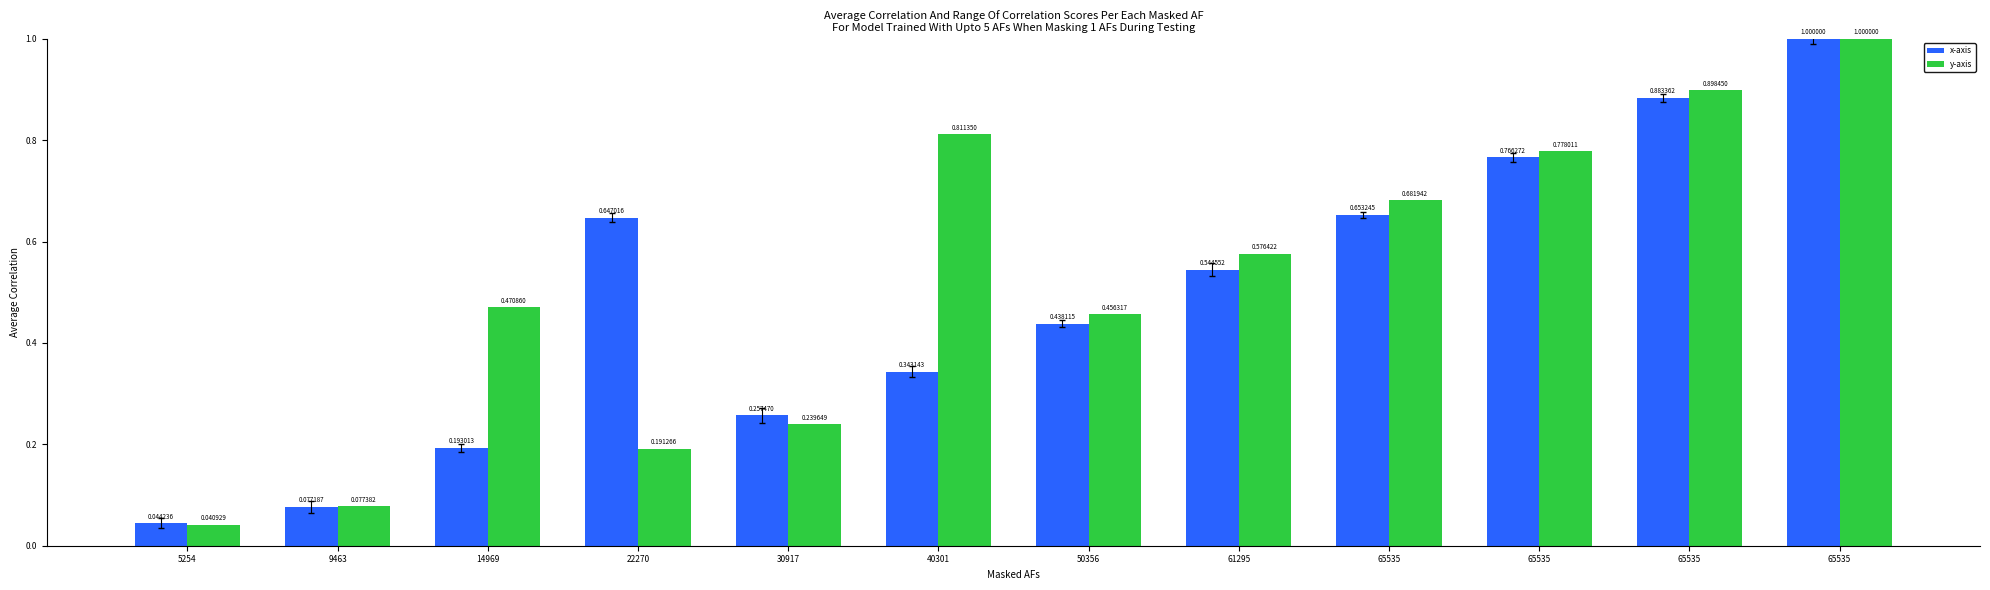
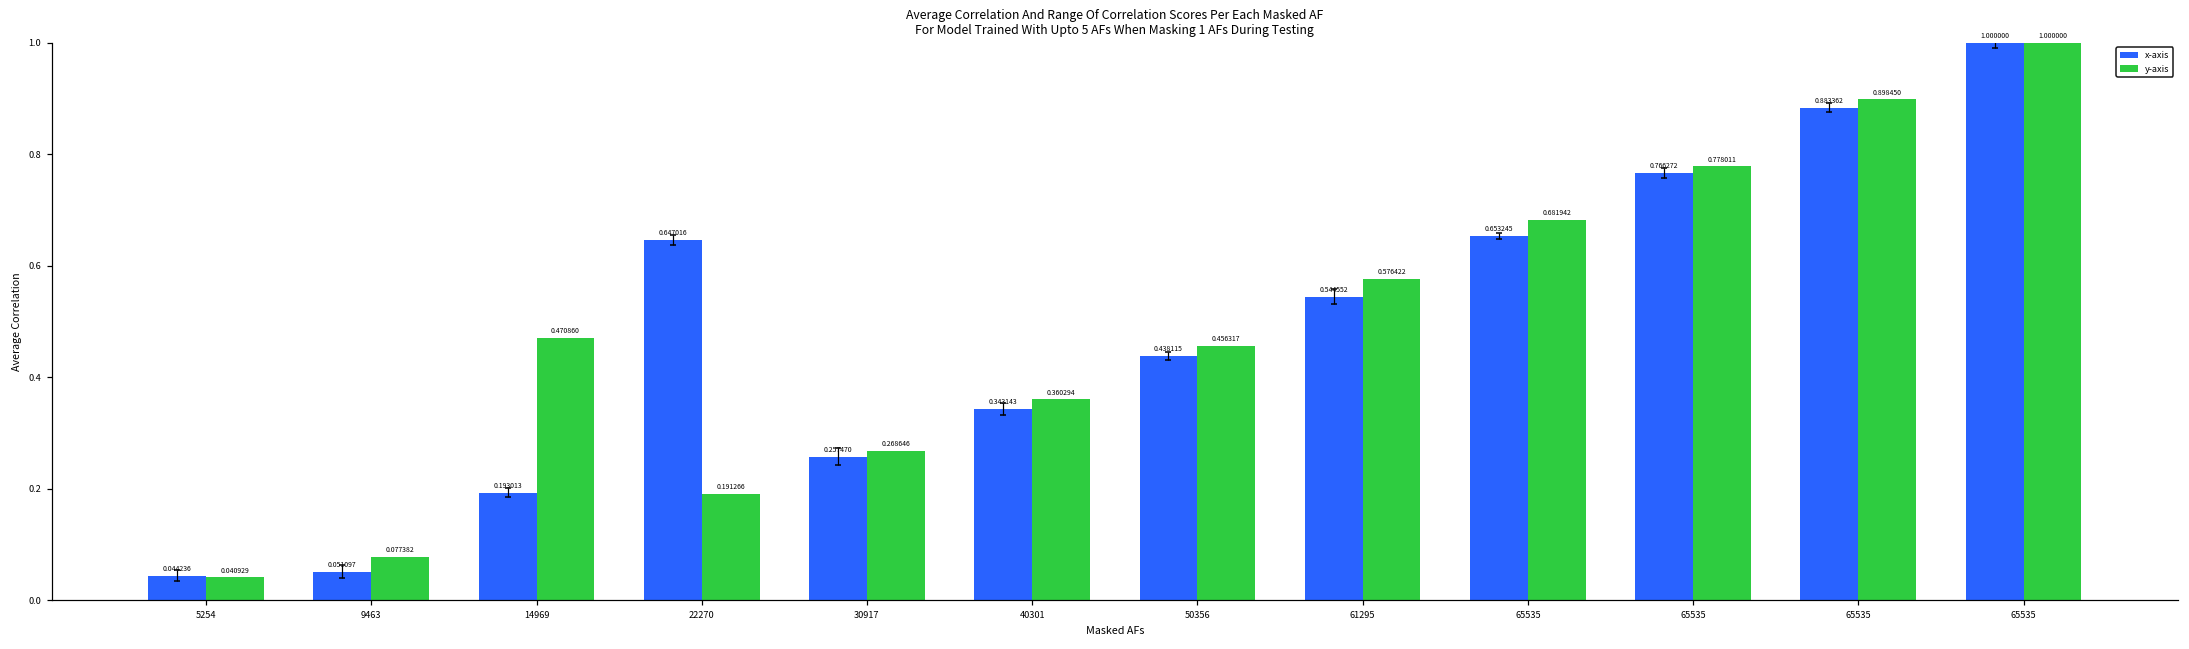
  {
    "x-axis": {
-     "9463": 0.077187
+     "9463": 0.051097
    },
    "y-axis": {
      "5254": 0.040929,
      "9463": 0.077382,
      "14969": 0.470860,
      "22270": 0.191266,
-     "30917": 0.239649,
-     "40301": 0.811350,
+     "30917": 0.268646,
+     "40301": 0.360294,
      "50356": 0.456317,
      "61295": 0.576422
    }
  }
